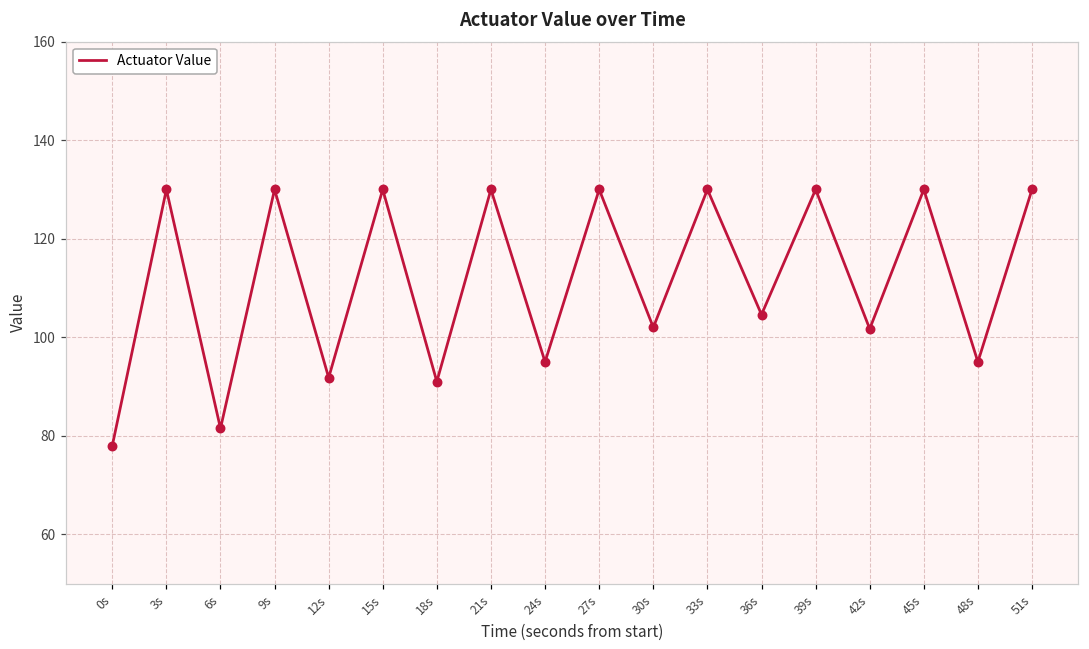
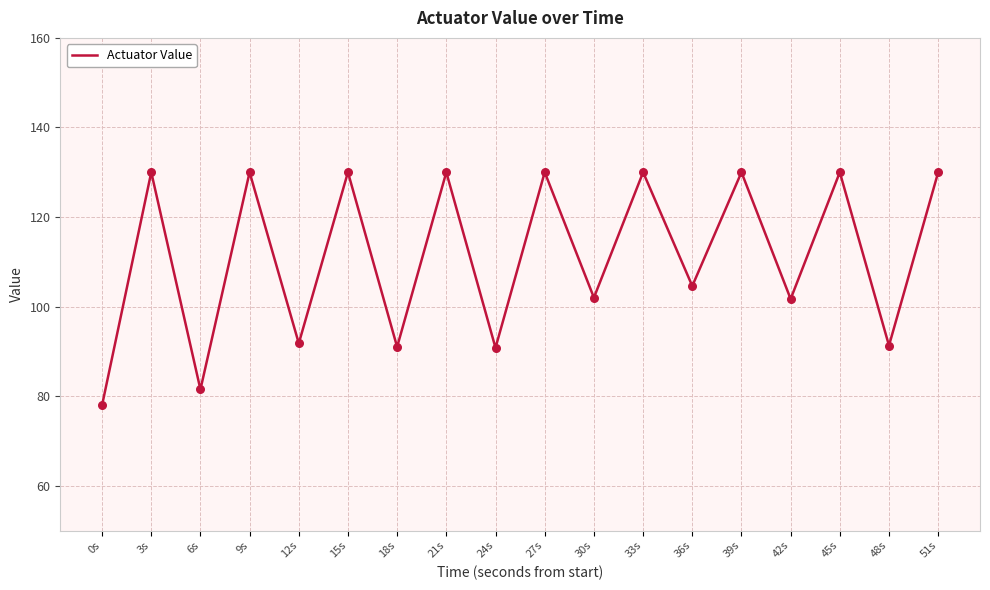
  {
    "0s": 78,
    "3s": 130,
    "6s": 82,
    "9s": 130,
    "12s": 92,
    "15s": 130,
    "18s": 91,
    "21s": 130,
-   "24s": 95,
+   "24s": 91,
    "27s": 130,
    "30s": 102,
    "33s": 130,
    "36s": 105,
    "39s": 130,
    "42s": 102,
    "45s": 130,
-   "48s": 95,
+   "48s": 91,
    "51s": 130
  }
